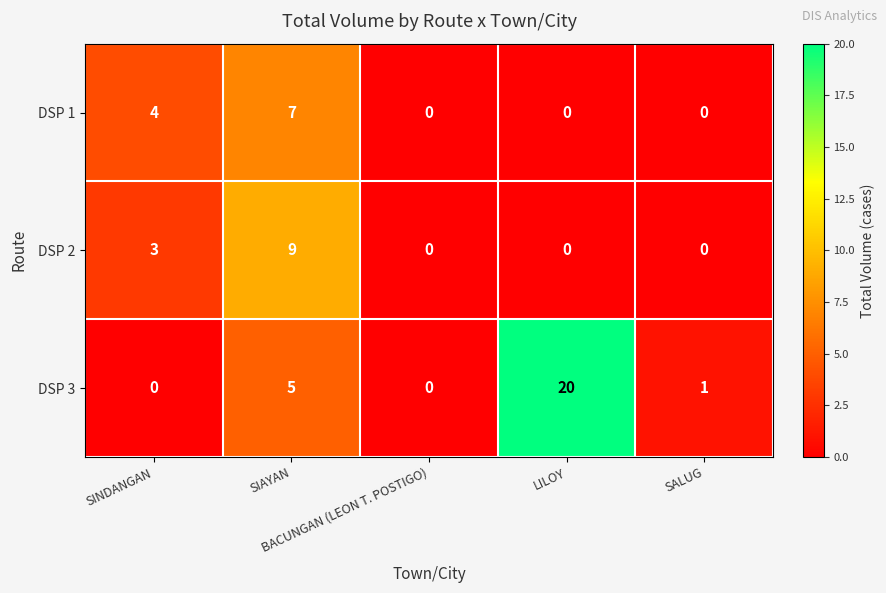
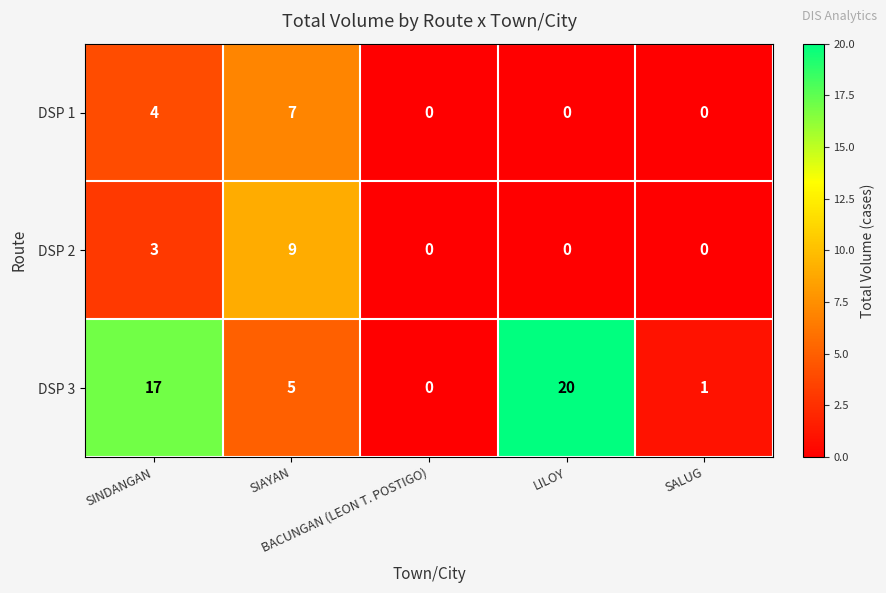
  {
    "DSP 1": {
      "SINDANGAN": 4,
      "SIAYAN": 7,
      "BACUNGAN (LEON T. POSTIGO)": 0,
      "LILOY": 0,
      "SALUG": 0
    },
    "DSP 2": {
      "SINDANGAN": 3,
      "SIAYAN": 9,
      "BACUNGAN (LEON T. POSTIGO)": 0,
      "LILOY": 0,
      "SALUG": 0
    },
    "DSP 3": {
-     "SINDANGAN": 0,
+     "SINDANGAN": 17,
      "SIAYAN": 5,
      "BACUNGAN (LEON T. POSTIGO)": 0,
      "LILOY": 20,
      "SALUG": 1
    }
  }
